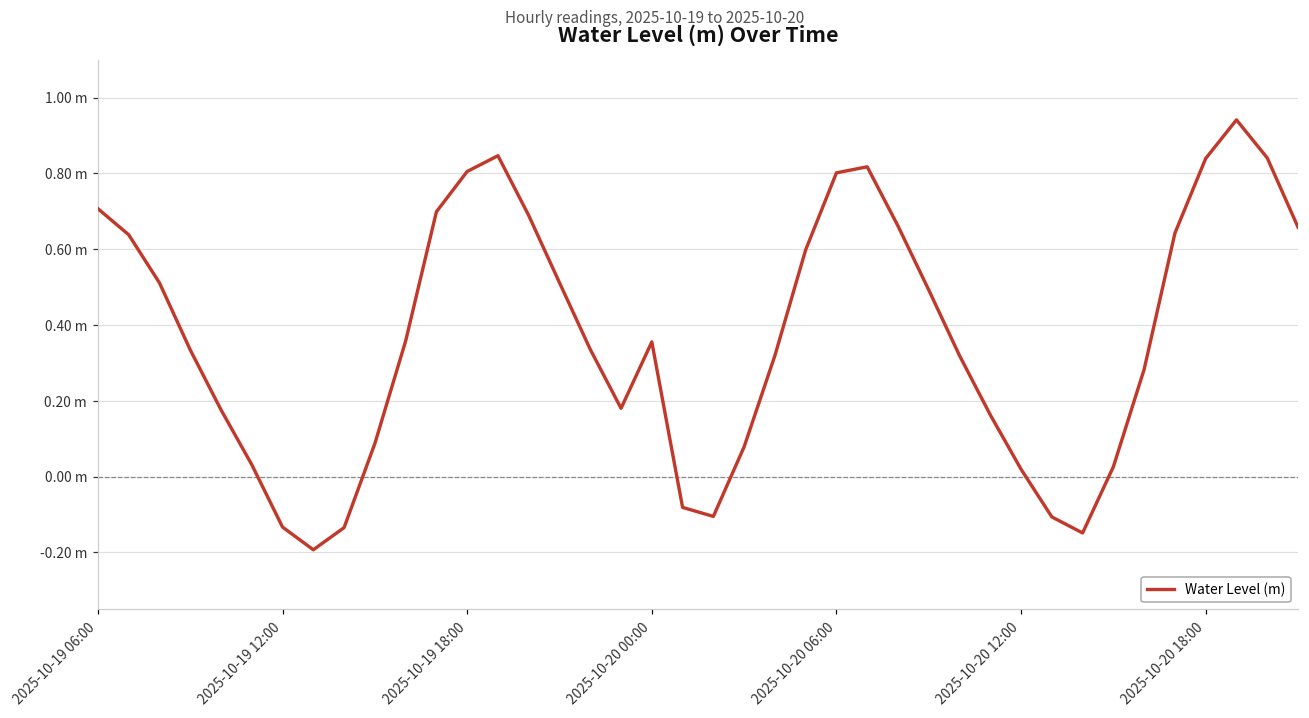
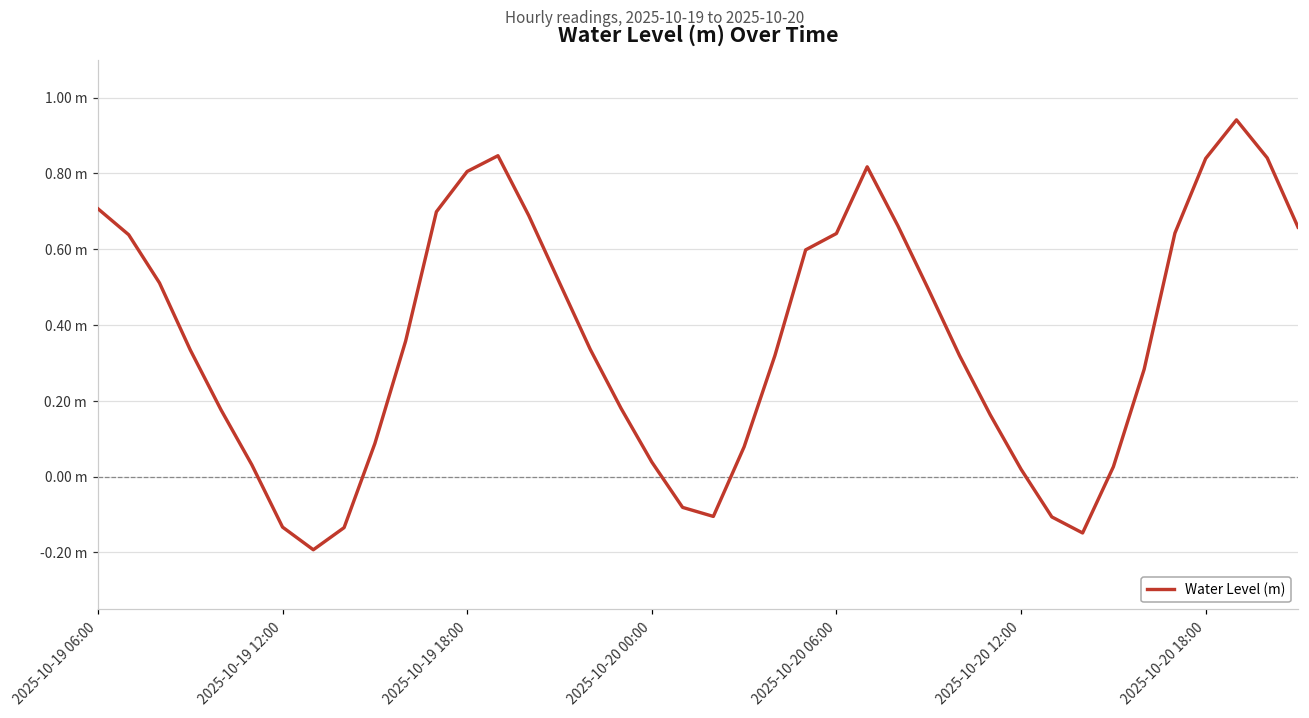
  {
    "2025-10-19 06:00": "0.71 m",
    "2025-10-19 12:00": "-0.13 m",
    "2025-10-19 18:00": "0.81 m",
-   "2025-10-20 00:00": "0.36 m",
-   "2025-10-20 06:00": "0.80 m",
+   "2025-10-20 00:00": "0.04 m",
+   "2025-10-20 06:00": "0.64 m",
    "2025-10-20 12:00": "0.02 m",
    "2025-10-20 18:00": "0.84 m"
  }
